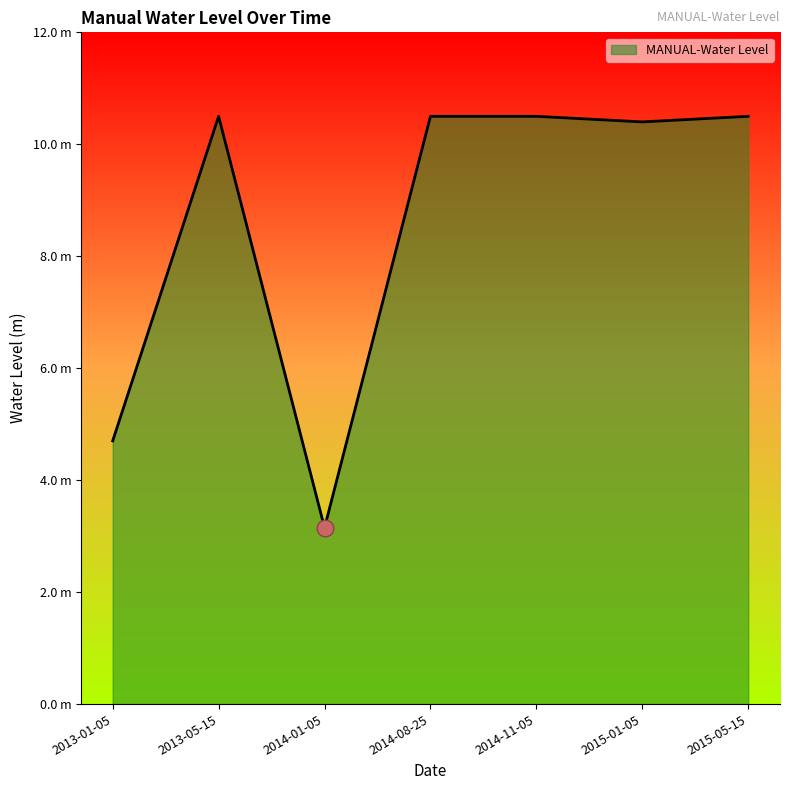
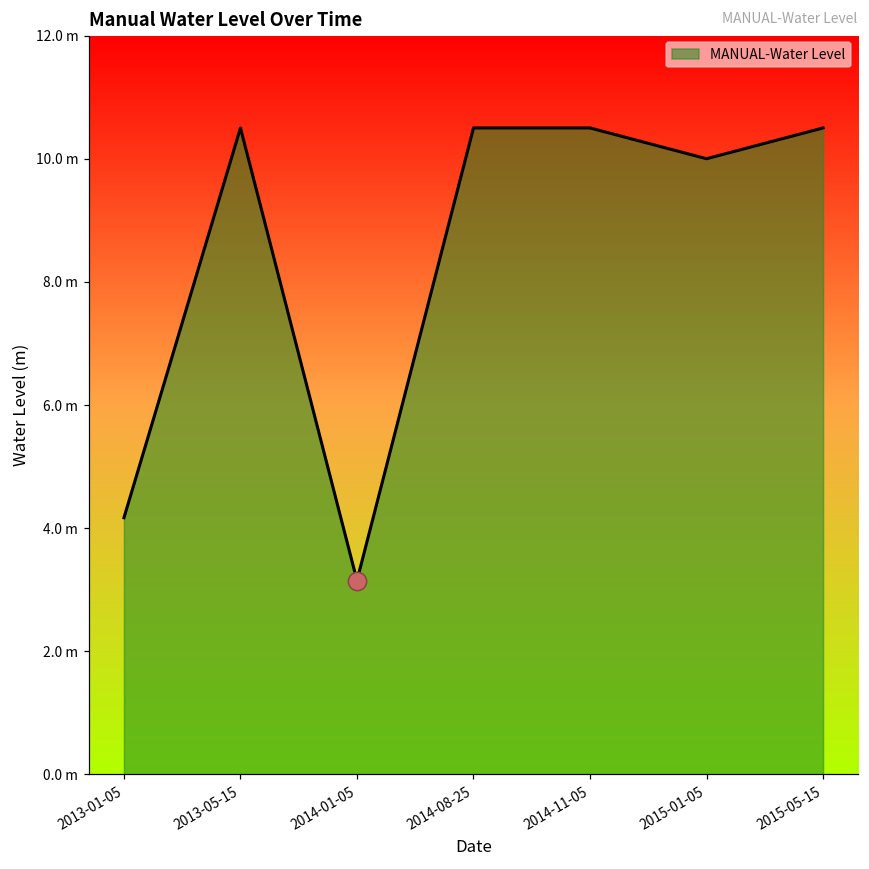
  {
    "MANUAL-Water Level": {
-     "2013-01-05": "4.7 m",
+     "2013-01-05": "4.2 m",
      "2013-05-15": "10.5 m",
      "2014-08-25": "10.5 m",
      "2014-11-05": "10.5 m",
-     "2015-01-05": "10.4 m",
+     "2015-01-05": "10.0 m",
      "2015-05-15": "10.5 m"
    }
  }
